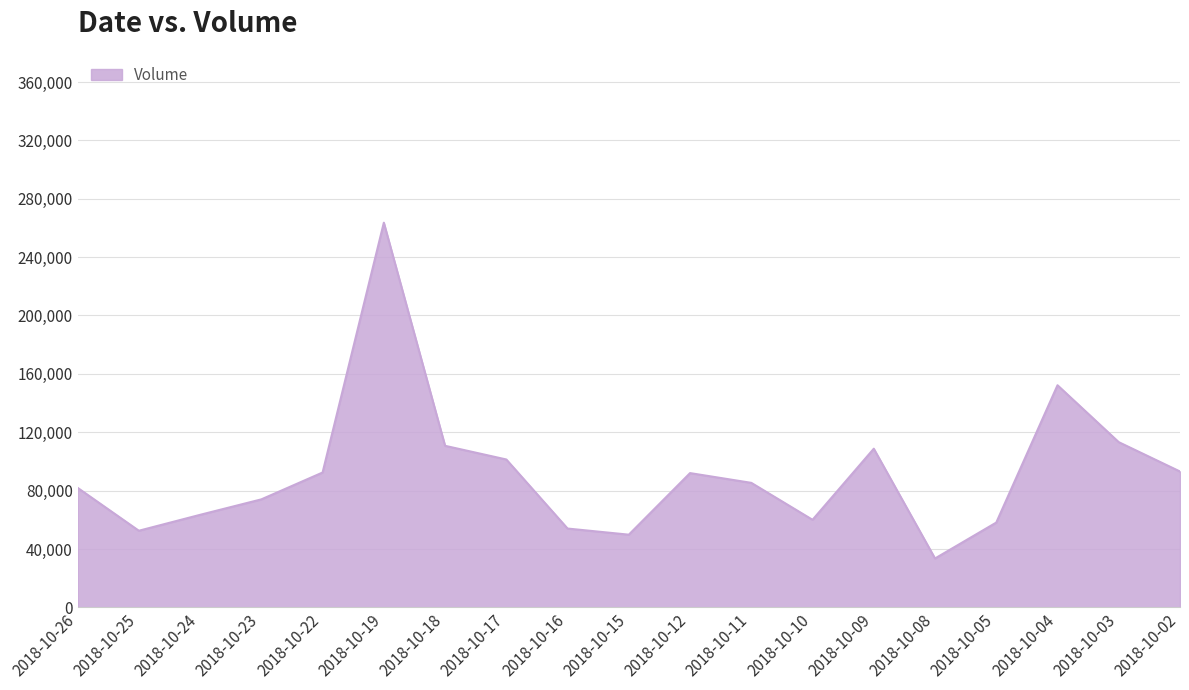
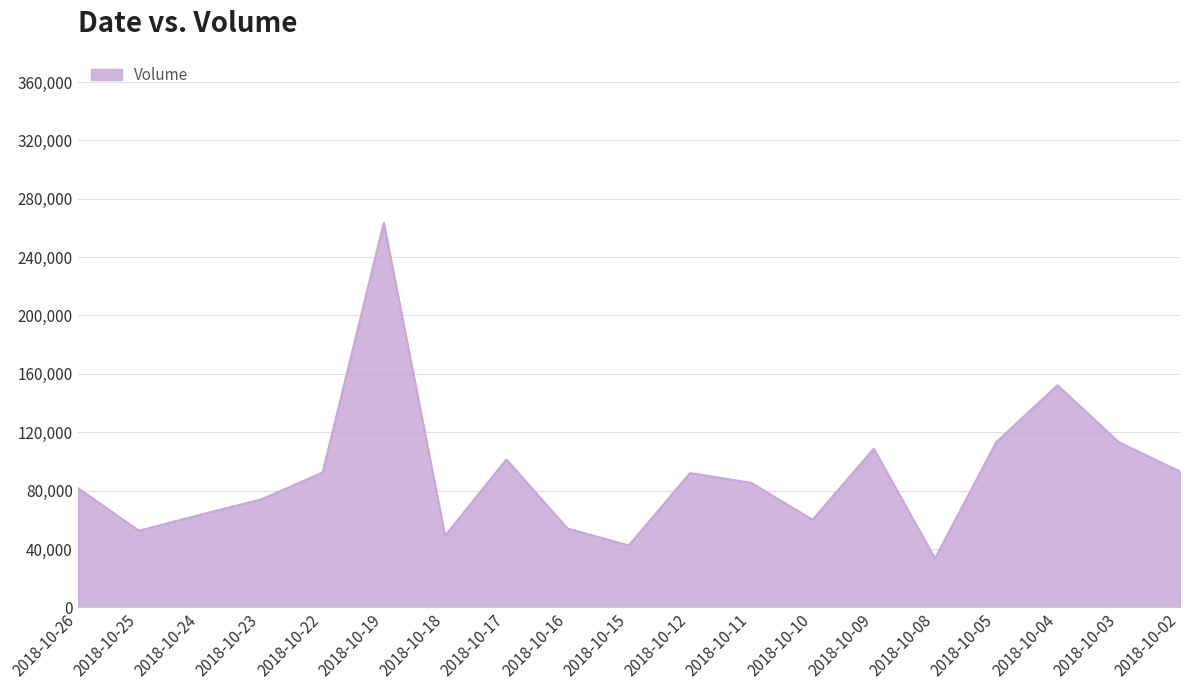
  {
    "2018-10-26": "82,000",
    "2018-10-25": "53,000",
    "2018-10-24": "63,000",
    "2018-10-23": "74,000",
    "2018-10-22": "92,000",
    "2018-10-19": "264,000",
-   "2018-10-18": "111,000",
+   "2018-10-18": "49,000",
    "2018-10-17": "101,000",
    "2018-10-16": "54,000",
-   "2018-10-15": "50,000",
+   "2018-10-15": "42,000",
    "2018-10-12": "92,000",
    "2018-10-11": "85,000",
    "2018-10-10": "60,000",
    "2018-10-09": "109,000",
    "2018-10-08": "34,000",
-   "2018-10-05": "58,000",
+   "2018-10-05": "113,000",
    "2018-10-04": "152,000",
    "2018-10-03": "113,000",
    "2018-10-02": "93,000"
  }
